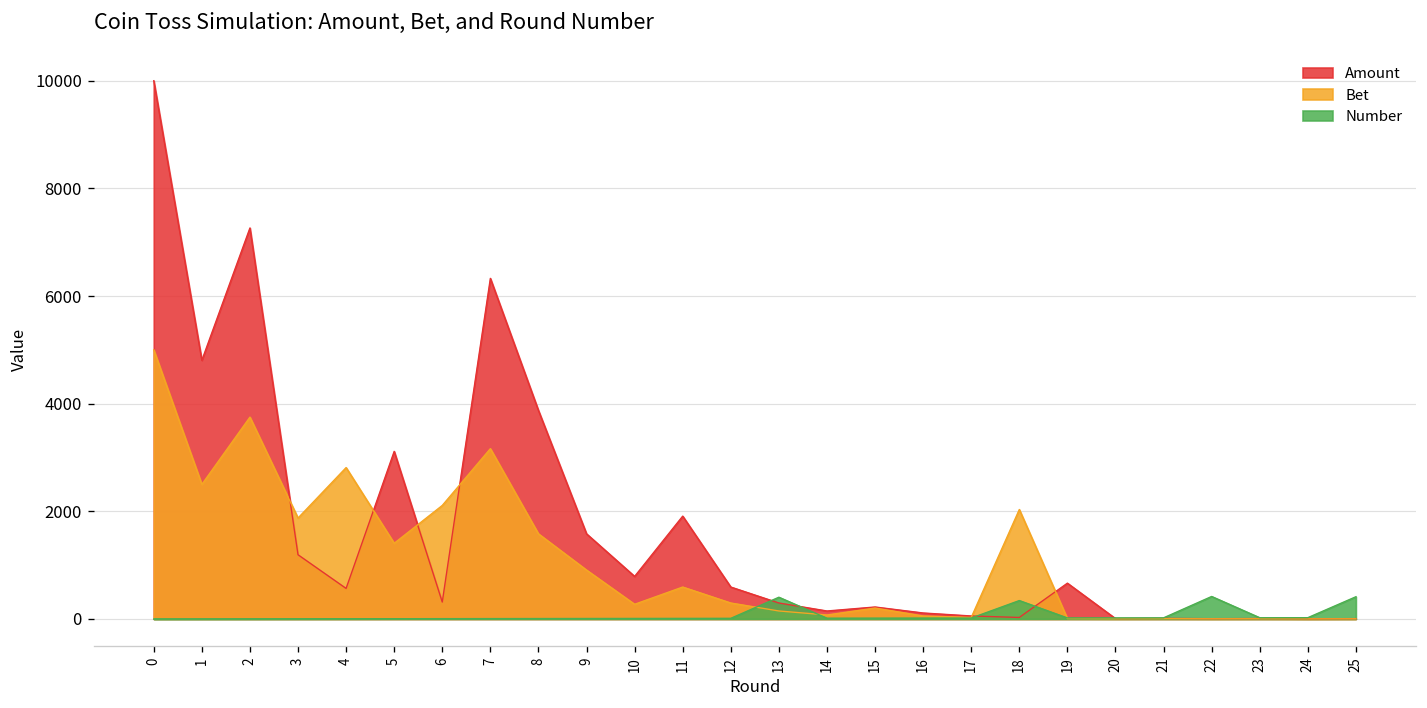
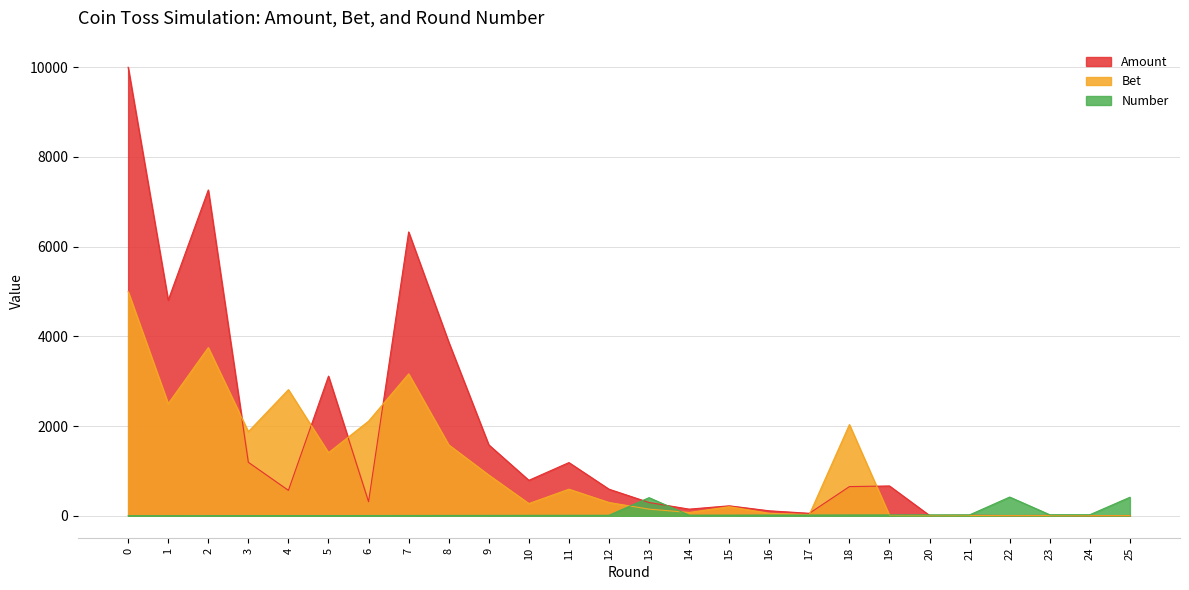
  {
    "Amount": {
      "0": 10000,
      "1": 4800,
      "2": 7300,
      "3": 1200,
      "4": 600,
      "5": 3100,
      "6": 300,
      "7": 6300,
      "8": 3900,
      "9": 1600,
      "10": 800,
-     "11": 1900,
+     "11": 1200,
      "12": 600,
      "13": 300,
      "14": 100,
-     "18": 0,
+     "18": 700,
      "19": 700
    },
    "Bet": {
      "0": 5000,
      "1": 2500,
      "2": 3800,
      "3": 1900,
      "4": 2800,
      "5": 1400,
      "6": 2100,
      "7": 3200,
      "8": 1600,
      "9": 900,
      "10": 300,
      "11": 600,
      "12": 300,
      "13": 100,
      "14": 100,
      "18": 2000
    },
    "Number": {
      "0": 0,
      "1": 0,
      "2": 0,
      "3": 0,
      "4": 0,
      "5": 0,
      "6": 0,
      "7": 0,
      "8": 0,
      "9": 0,
      "10": 0,
      "11": 0,
      "12": 0,
      "13": 400,
      "14": 0,
      "15": 0,
-     "18": 300,
+     "18": 0,
      "22": 400,
      "25": 400
    }
  }
